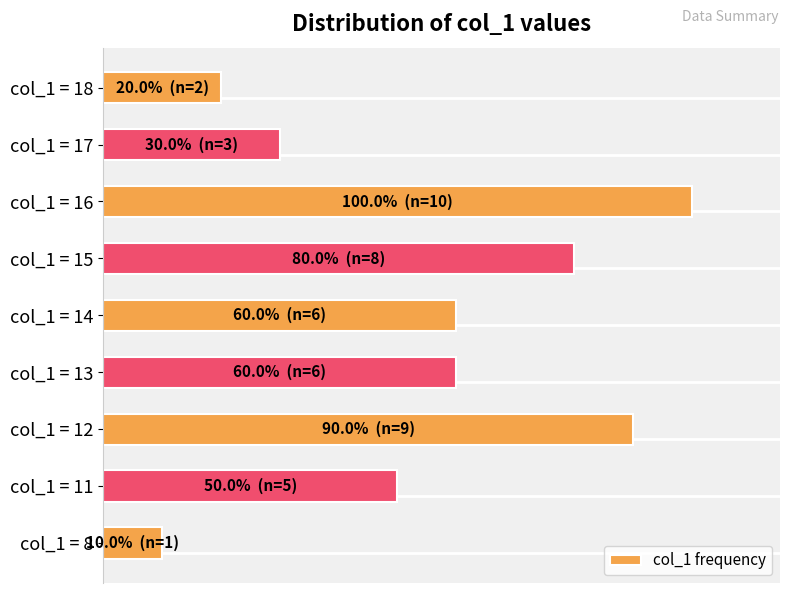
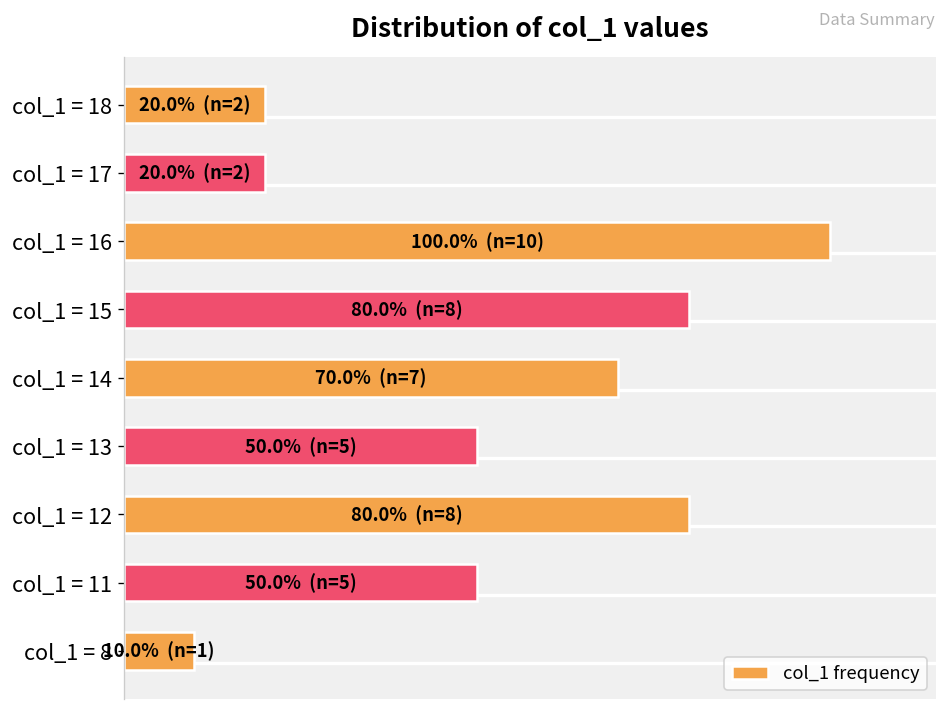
  {
    "col_1 = 18": "20.0%",
-   "col_1 = 17": "30.0% (n=3)",
+   "col_1 = 17": "20.0% (n=2)",
    "col_1 = 16": "100.0%",
    "col_1 = 15": "80.0%",
-   "col_1 = 14": "60.0% (n=6)",
-   "col_1 = 13": "60.0% (n=6)",
-   "col_1 = 12": "90.0% (n=9)",
+   "col_1 = 14": "70.0% (n=7)",
+   "col_1 = 13": "50.0% (n=5)",
+   "col_1 = 12": "80.0% (n=8)",
    "col_1 = 11": "50.0%",
    "col_1 = 8": "10.0%"
  }
